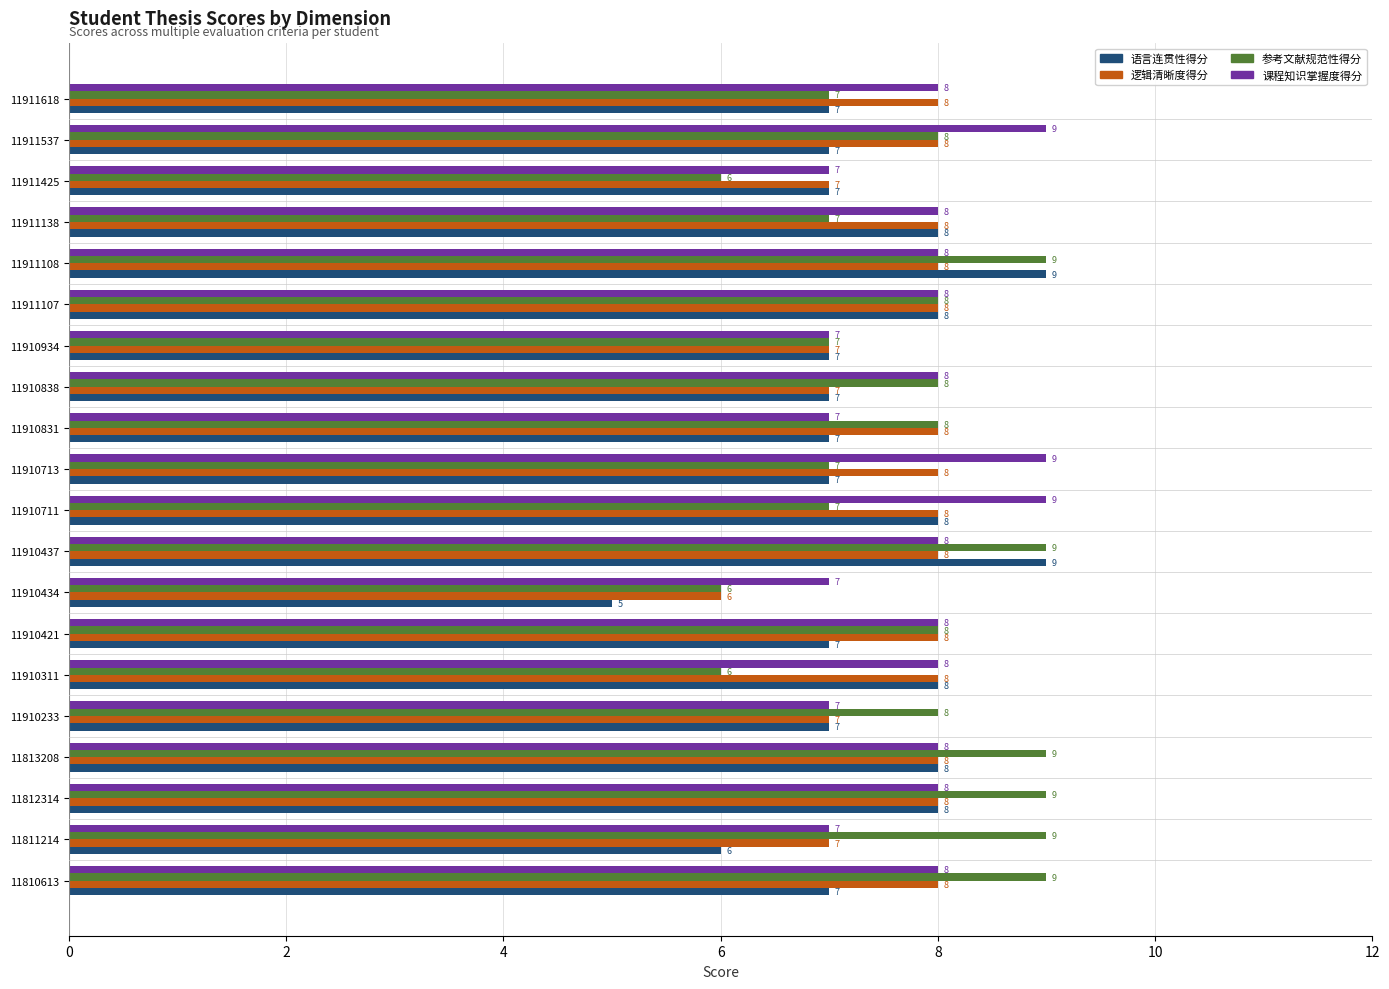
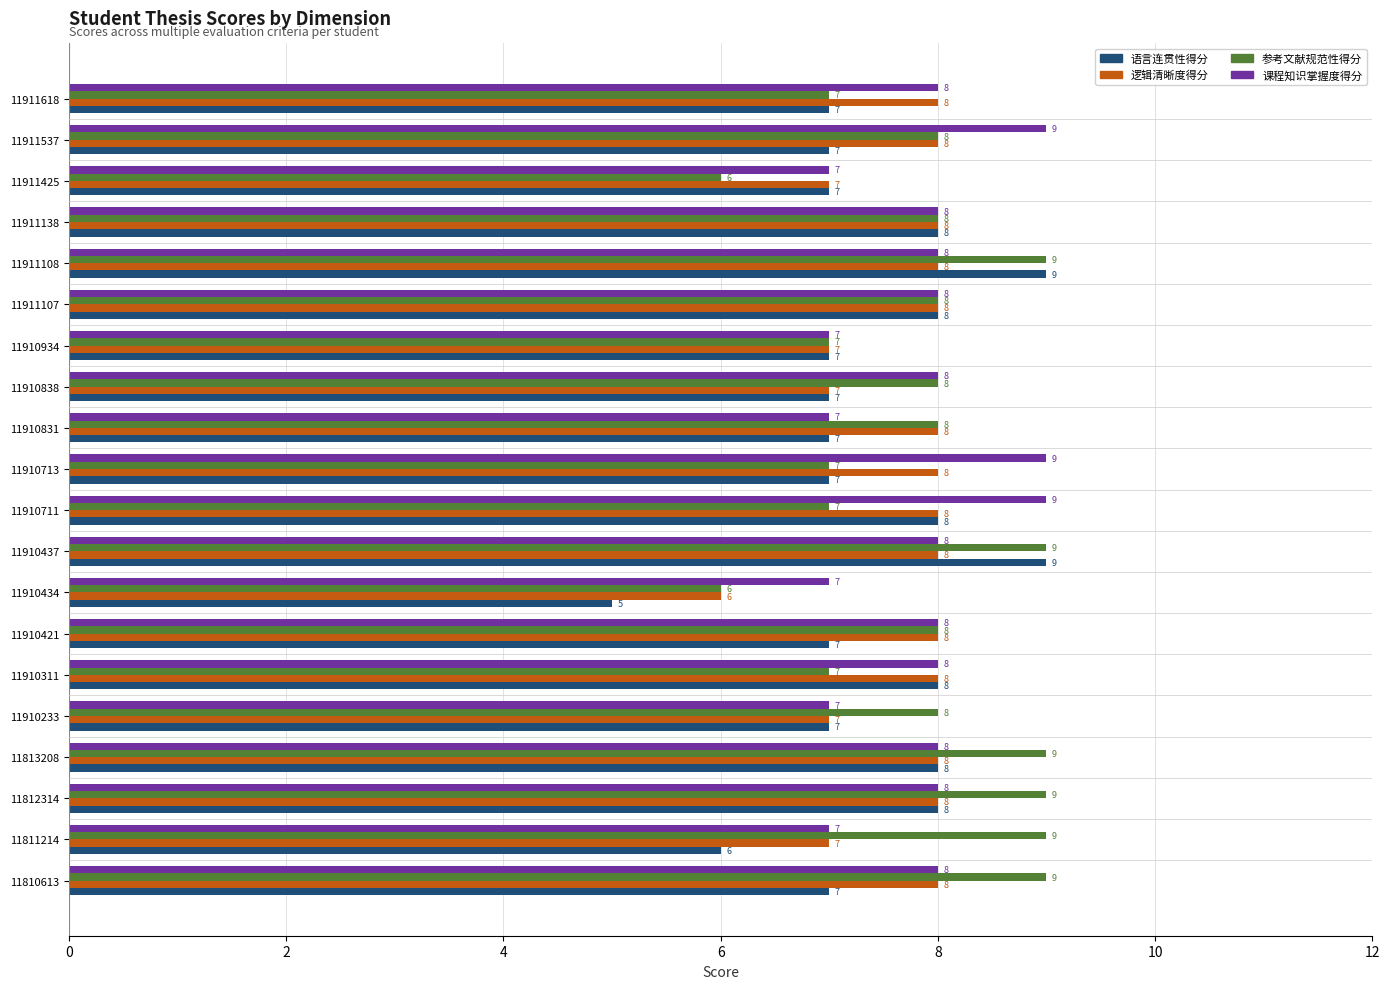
  {
    "语言连贯性得分": {
      "11911618": 7,
      "11911537": 7,
      "11911108": 9,
      "11910831": 7,
      "11910713": 7,
      "11910437": 9,
      "11910434": 5,
      "11910421": 7,
      "11811214": 6,
      "11810613": 7
    },
    "逻辑清晰度得分": {
      "11911618": 8,
      "11911108": 8,
      "11910713": 8,
      "11910437": 8,
      "11811214": 7,
      "11810613": 8
    },
    "参考文献规范性得分": {
      "11911618": 7,
      "11911425": 6,
-     "11911138": 7,
+     "11911138": 8,
      "11911108": 9,
      "11910713": 7,
      "11910711": 7,
      "11910437": 9,
-     "11910311": 6,
+     "11910311": 7,
      "11910233": 8,
      "11813208": 9,
      "11812314": 9,
      "11811214": 9,
      "11810613": 9
    },
    "课程知识掌握度得分": {
      "11911618": 8,
      "11911537": 9,
      "11911425": 7,
      "11911138": 8,
      "11911108": 8,
      "11910831": 7,
      "11910713": 9,
      "11910711": 9,
      "11910437": 8,
      "11910434": 7,
      "11910311": 8,
      "11910233": 7,
      "11813208": 8,
      "11812314": 8,
      "11811214": 7,
      "11810613": 8
    }
  }
